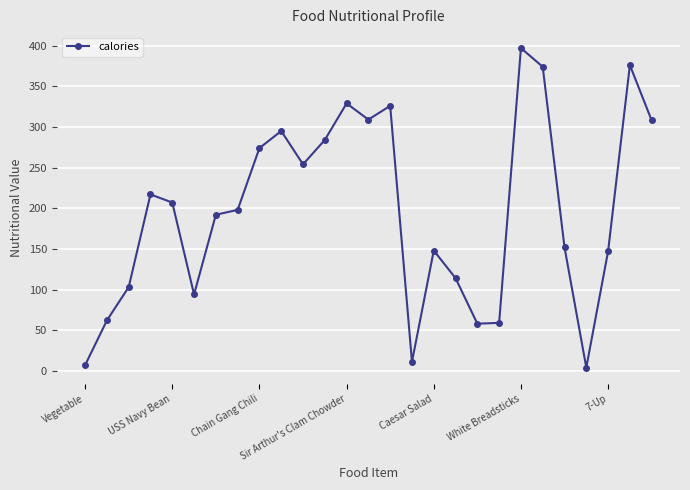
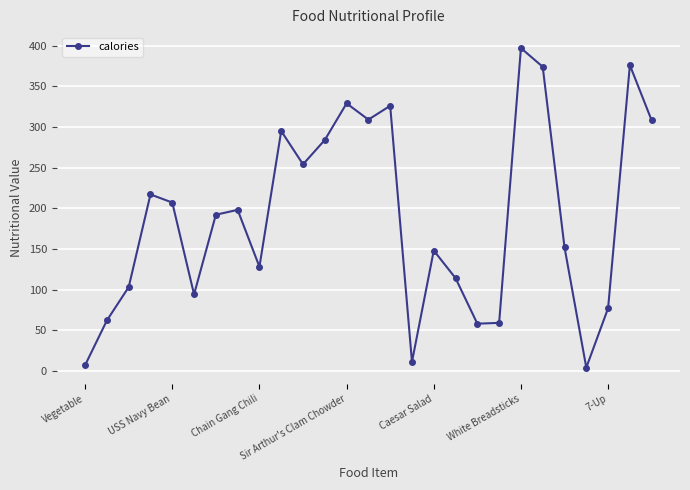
  {
    "Vegetable": 10,
    "USS Navy Bean": 210,
-   "Chain Gang Chili": 270,
+   "Chain Gang Chili": 130,
    "Sir Arthur's Clam Chowder": 330,
    "Caesar Salad": 150,
    "White Breadsticks": 400,
-   "7-Up": 150
+   "7-Up": 80
  }
